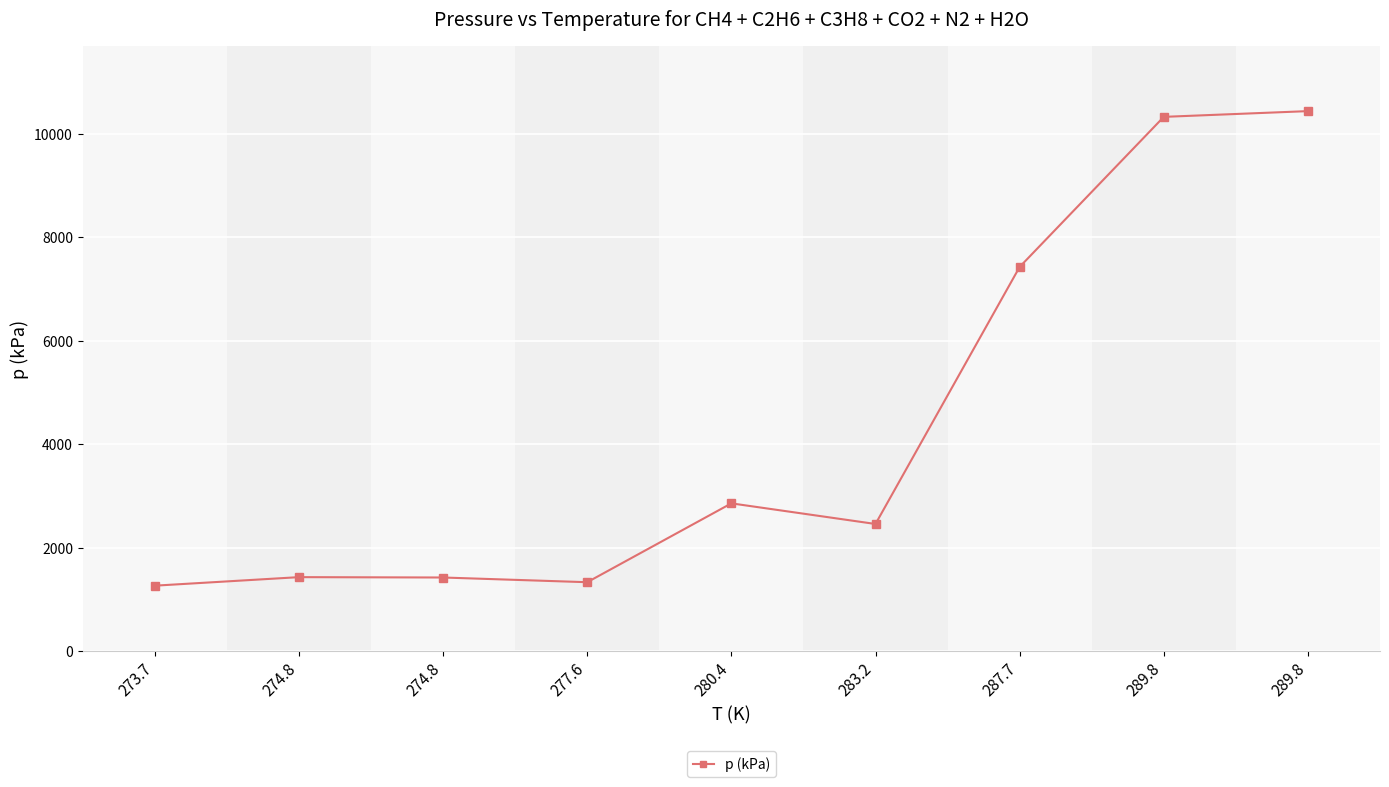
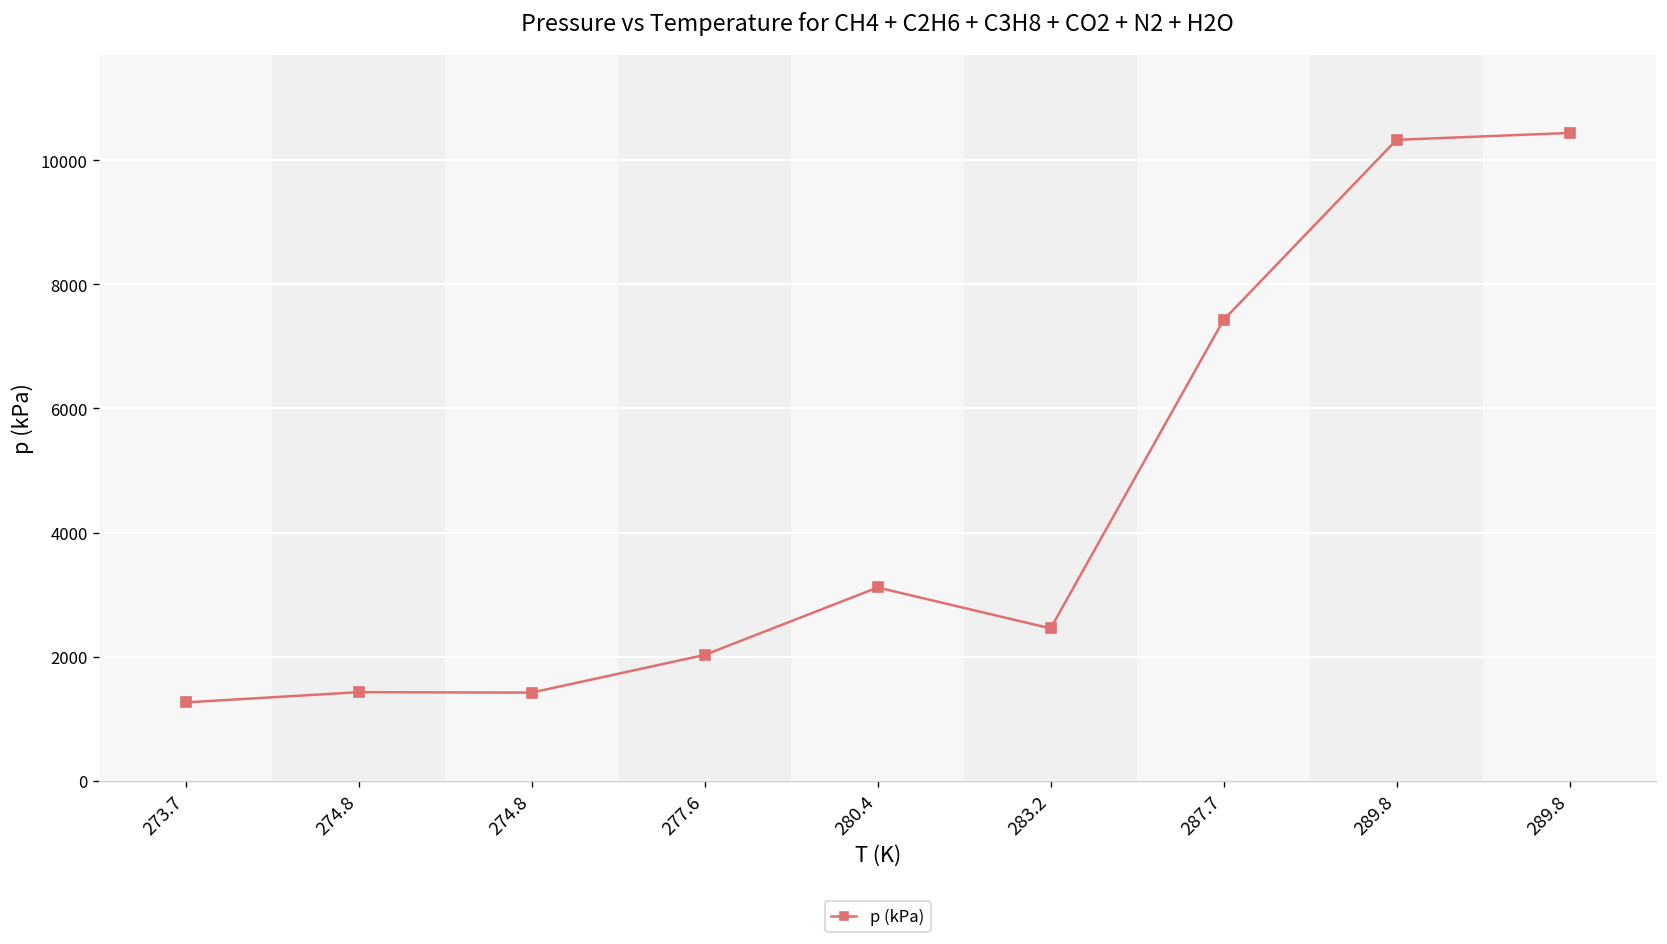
  {
    "273.7": 1300,
-   "277.6": 1300,
-   "280.4": 2900,
+   "277.6": 2000,
+   "280.4": 3100,
    "283.2": 2500,
    "287.7": 7400
  }
